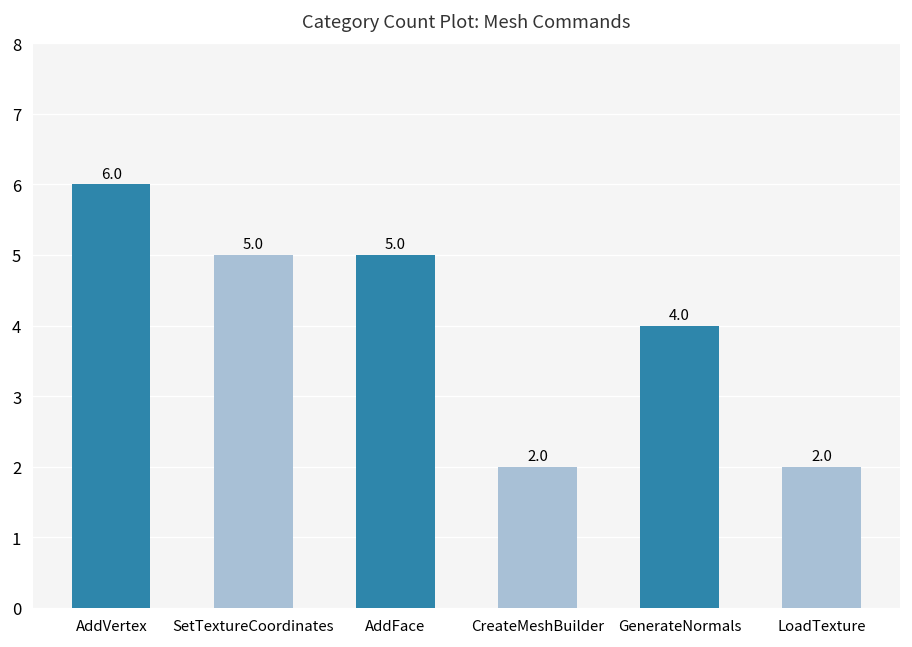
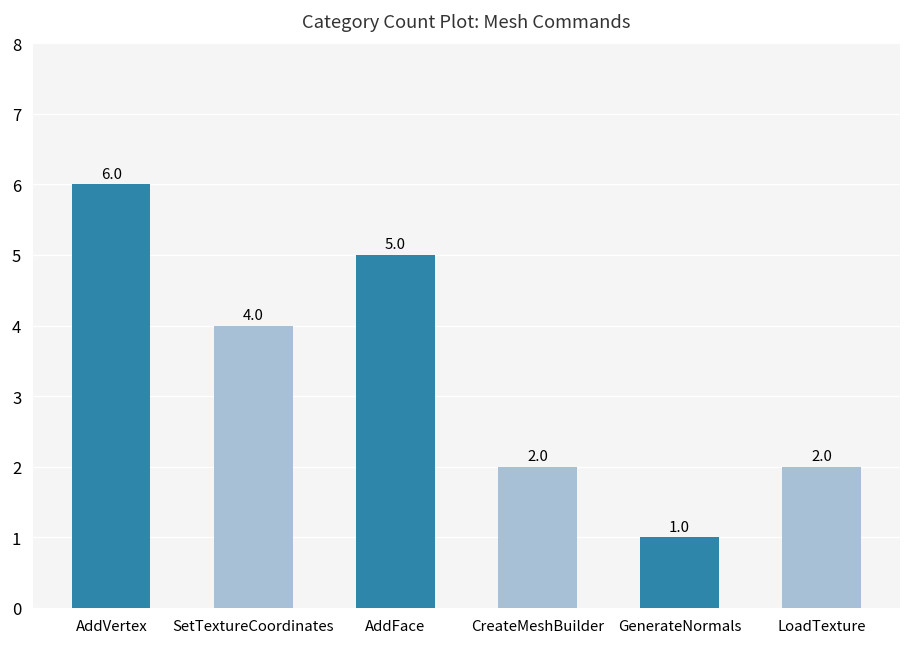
  {
    "AddVertex": 6.0,
-   "SetTextureCoordinates": 5.0,
+   "SetTextureCoordinates": 4.0,
    "AddFace": 5.0,
    "CreateMeshBuilder": 2.0,
-   "GenerateNormals": 4.0,
+   "GenerateNormals": 1.0,
    "LoadTexture": 2.0
  }
